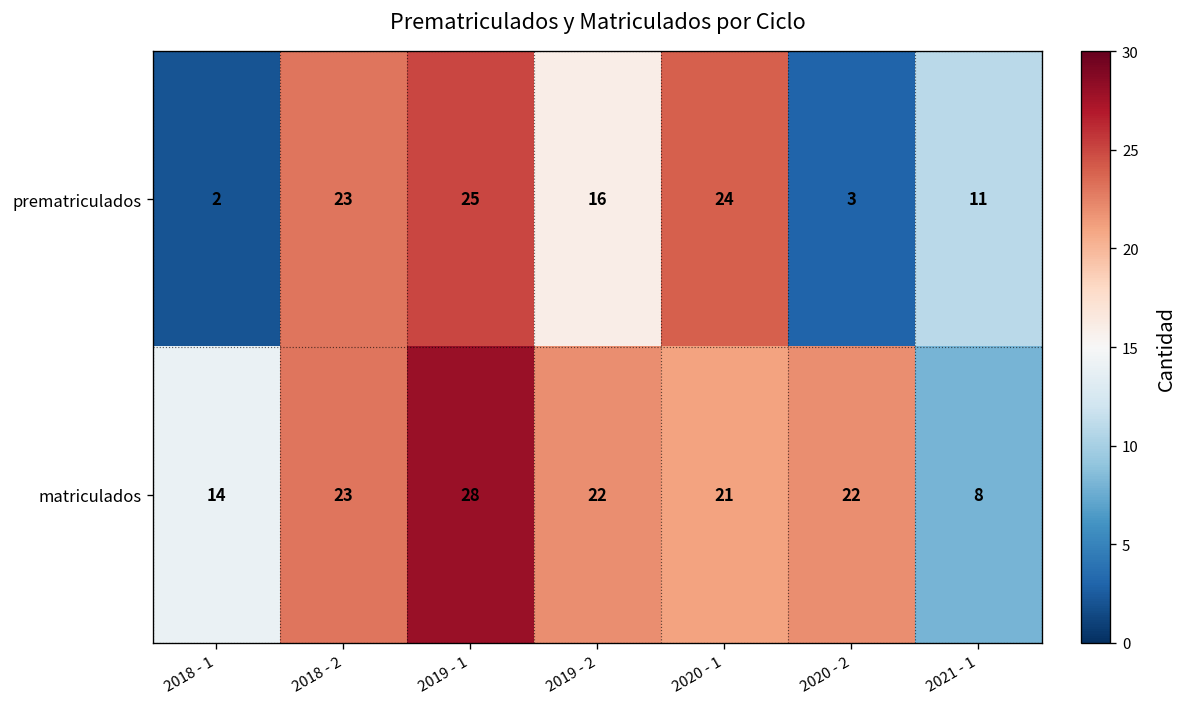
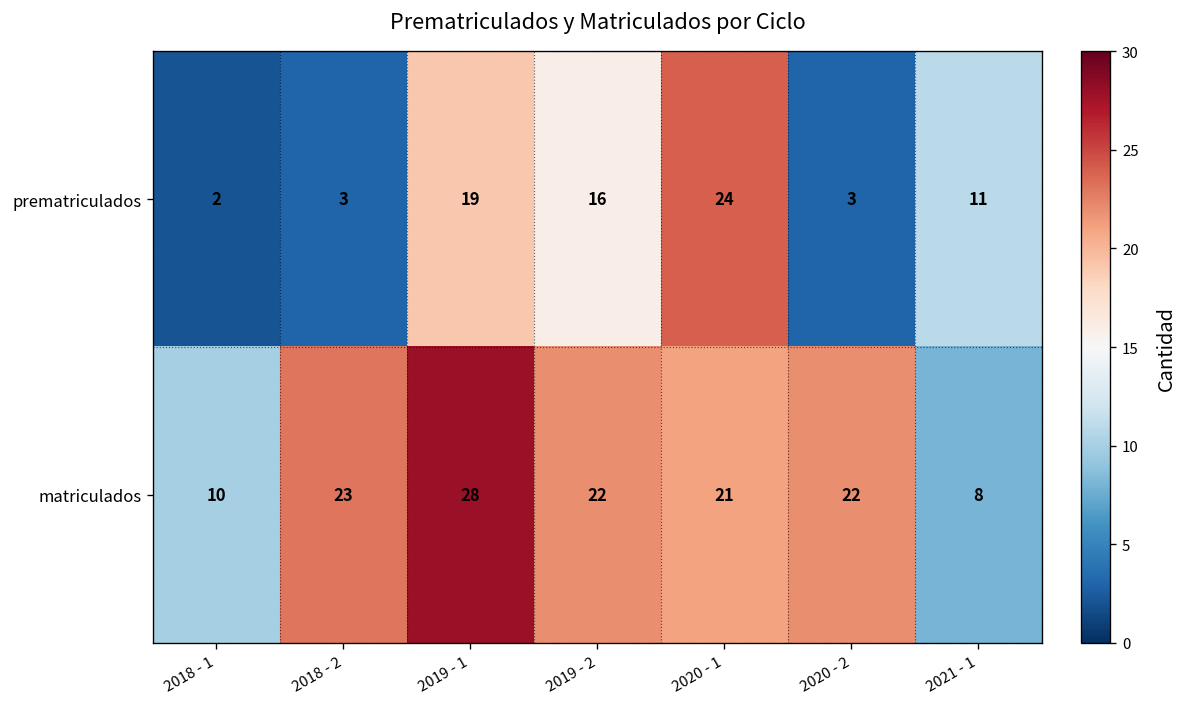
  {
    "prematriculados": {
      "2018 - 1": 2,
-     "2018 - 2": 23,
-     "2019 - 1": 25,
+     "2018 - 2": 3,
+     "2019 - 1": 19,
      "2019 - 2": 16,
      "2020 - 1": 24,
      "2020 - 2": 3,
      "2021 - 1": 11
    },
    "matriculados": {
-     "2018 - 1": 14,
+     "2018 - 1": 10,
      "2018 - 2": 23,
      "2019 - 1": 28,
      "2019 - 2": 22,
      "2020 - 1": 21,
      "2020 - 2": 22,
      "2021 - 1": 8
    }
  }
